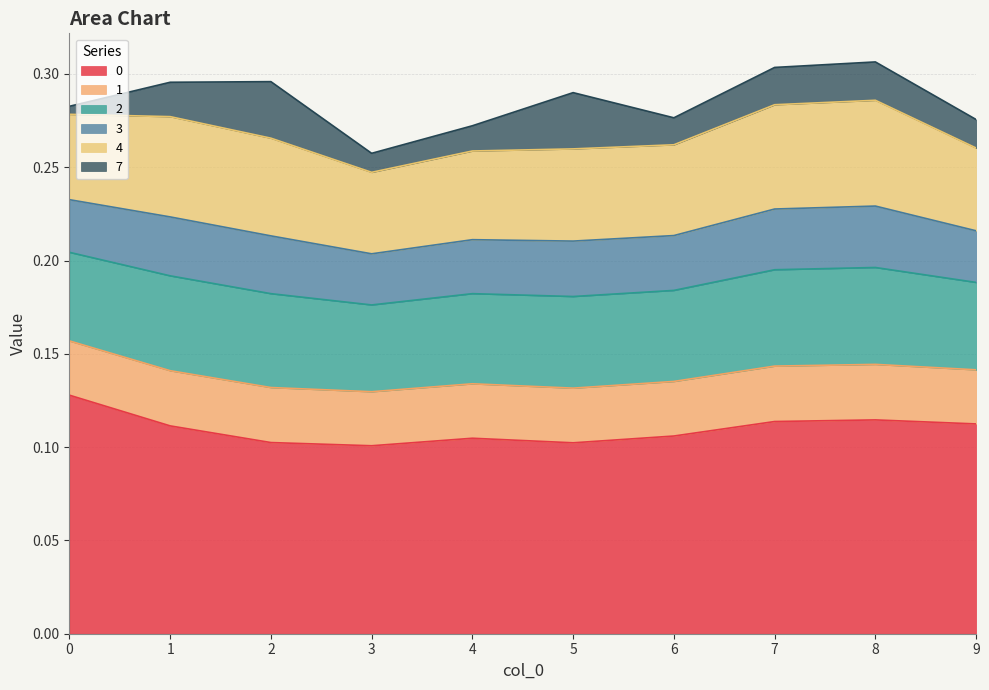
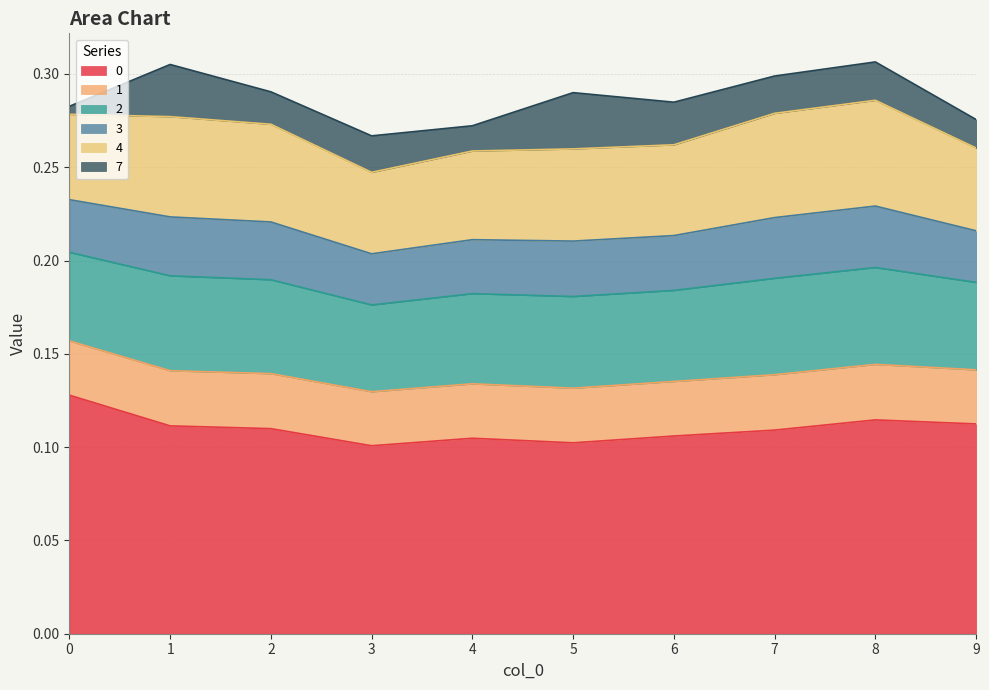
  {
    "0": {
      "0": 0.128,
      "1": 0.111,
-     "2": 0.102,
+     "2": 0.110,
      "3": 0.101,
      "4": 0.105,
      "5": 0.102,
      "6": 0.106,
-     "7": 0.114,
+     "7": 0.109,
      "8": 0.115,
      "9": 0.112
    },
    "7": {
      "0": 0.004,
-     "1": 0.018,
-     "2": 0.030,
-     "3": 0.010,
+     "1": 0.028,
+     "2": 0.017,
+     "3": 0.020,
      "4": 0.014,
      "5": 0.030,
-     "6": 0.014,
+     "6": 0.023,
      "7": 0.020,
      "8": 0.021,
      "9": 0.015
    }
  }
